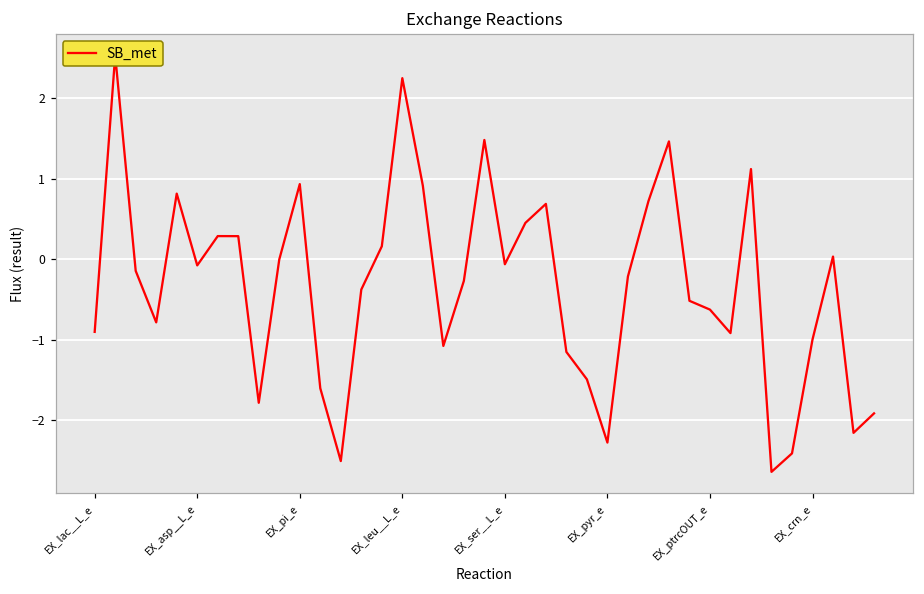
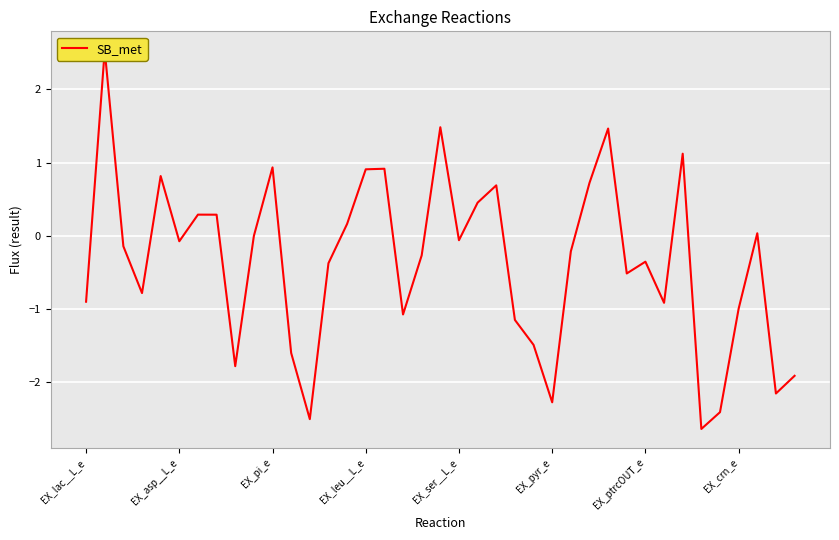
  {
    "EX_lac__L_e": -0.9,
    "EX_asp__L_e": -0.1,
    "EX_pi_e": 0.9,
-   "EX_leu__L_e": 2.2,
+   "EX_leu__L_e": 0.9,
    "EX_ser__L_e": -0.1,
    "EX_pyr_e": -2.3,
-   "EX_ptrcOUT_e": -0.6,
+   "EX_ptrcOUT_e": -0.4,
    "EX_crn_e": -1.0
  }
